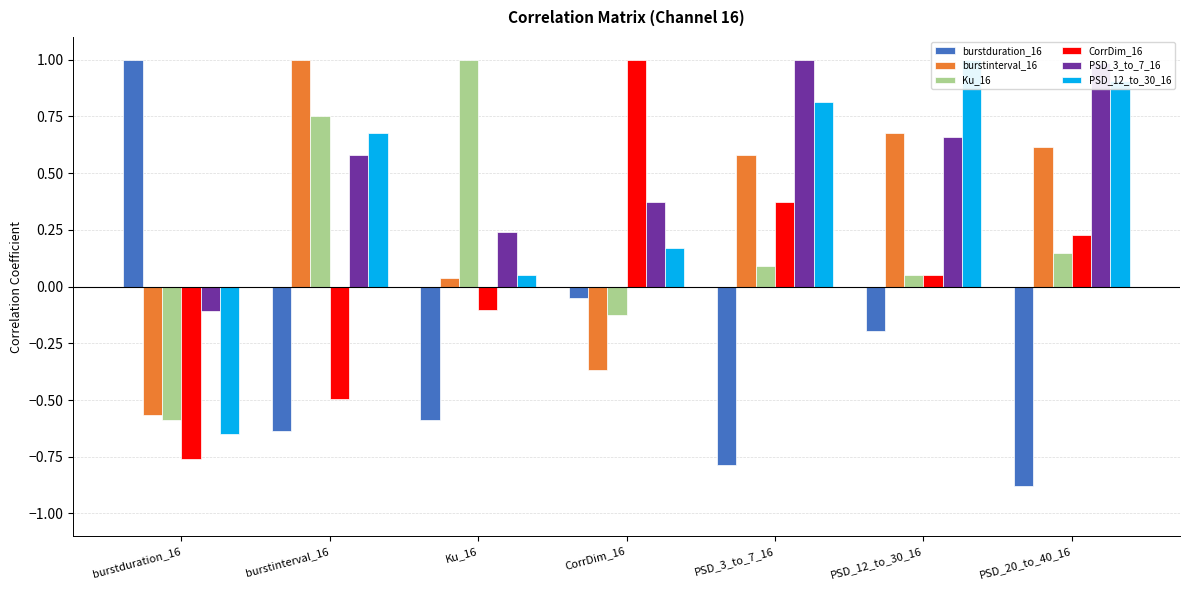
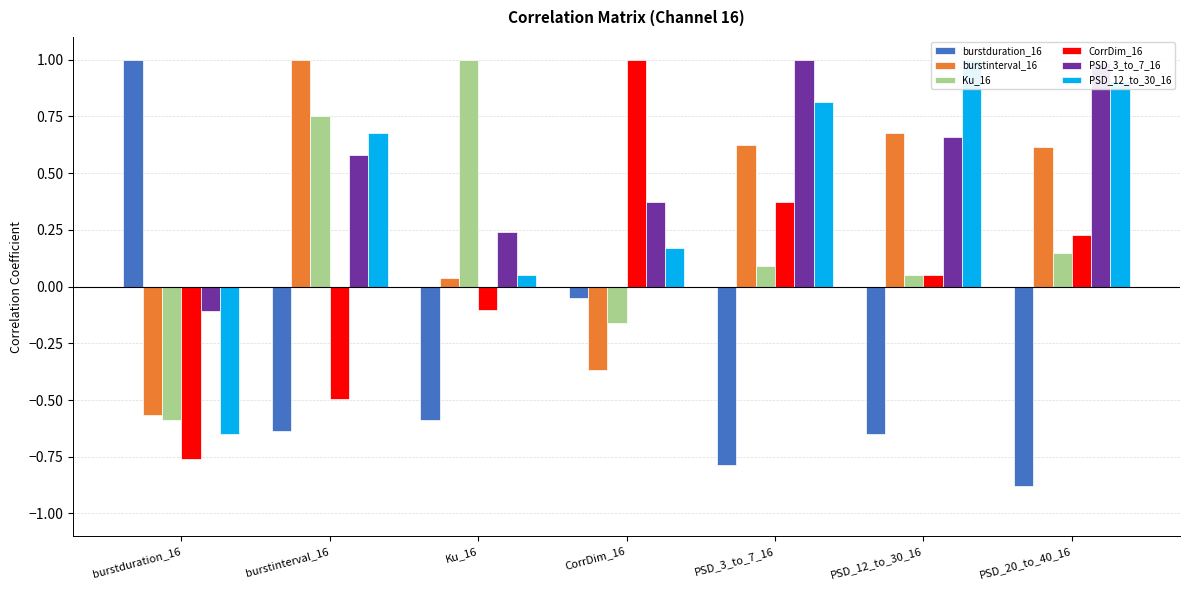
  {
    "burstduration_16": {
      "burstduration_16": 1.00,
      "burstinterval_16": -0.64,
      "Ku_16": -0.59,
      "CorrDim_16": -0.05,
      "PSD_3_to_7_16": -0.79,
-     "PSD_12_to_30_16": -0.20,
+     "PSD_12_to_30_16": -0.65,
      "PSD_20_to_40_16": -0.88
    },
    "burstinterval_16": {
      "burstduration_16": -0.56,
      "burstinterval_16": 1.00,
      "Ku_16": 0.04,
      "CorrDim_16": -0.37,
-     "PSD_3_to_7_16": 0.58,
+     "PSD_3_to_7_16": 0.63,
      "PSD_12_to_30_16": 0.68,
      "PSD_20_to_40_16": 0.62
    },
    "Ku_16": {
      "burstduration_16": -0.59,
      "burstinterval_16": 0.75,
      "Ku_16": 1.00,
-     "CorrDim_16": -0.13,
+     "CorrDim_16": -0.16,
      "PSD_3_to_7_16": 0.09,
      "PSD_12_to_30_16": 0.05,
      "PSD_20_to_40_16": 0.15
    },
    "CorrDim_16": {
      "burstduration_16": -0.76,
      "burstinterval_16": -0.50,
      "Ku_16": -0.10,
      "CorrDim_16": 1.00,
      "PSD_3_to_7_16": 0.37,
      "PSD_12_to_30_16": 0.05,
      "PSD_20_to_40_16": 0.23
    },
    "PSD_3_to_7_16": {
      "burstduration_16": -0.11,
      "burstinterval_16": 0.58,
      "Ku_16": 0.24,
      "CorrDim_16": 0.37,
      "PSD_3_to_7_16": 1.00,
      "PSD_12_to_30_16": 0.66
    },
    "PSD_12_to_30_16": {
      "burstduration_16": -0.65,
      "burstinterval_16": 0.68,
      "Ku_16": 0.05,
      "CorrDim_16": 0.17,
      "PSD_3_to_7_16": 0.81
    }
  }
